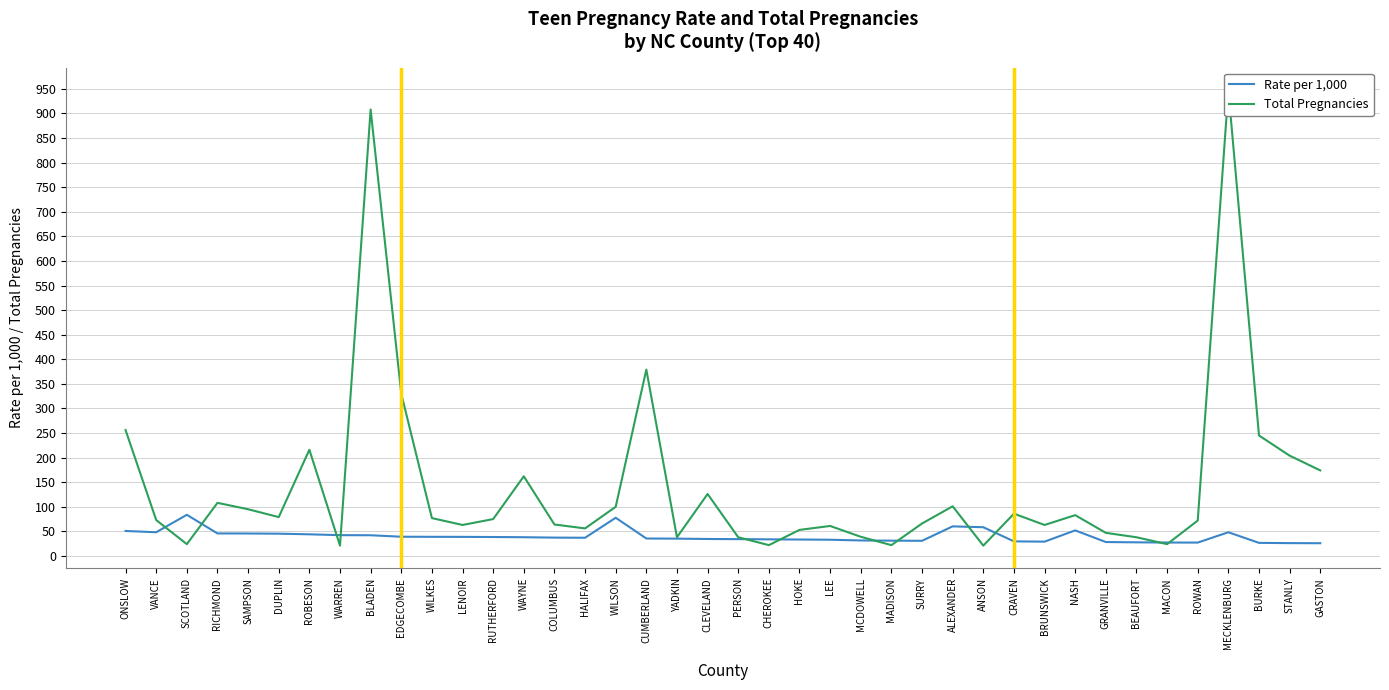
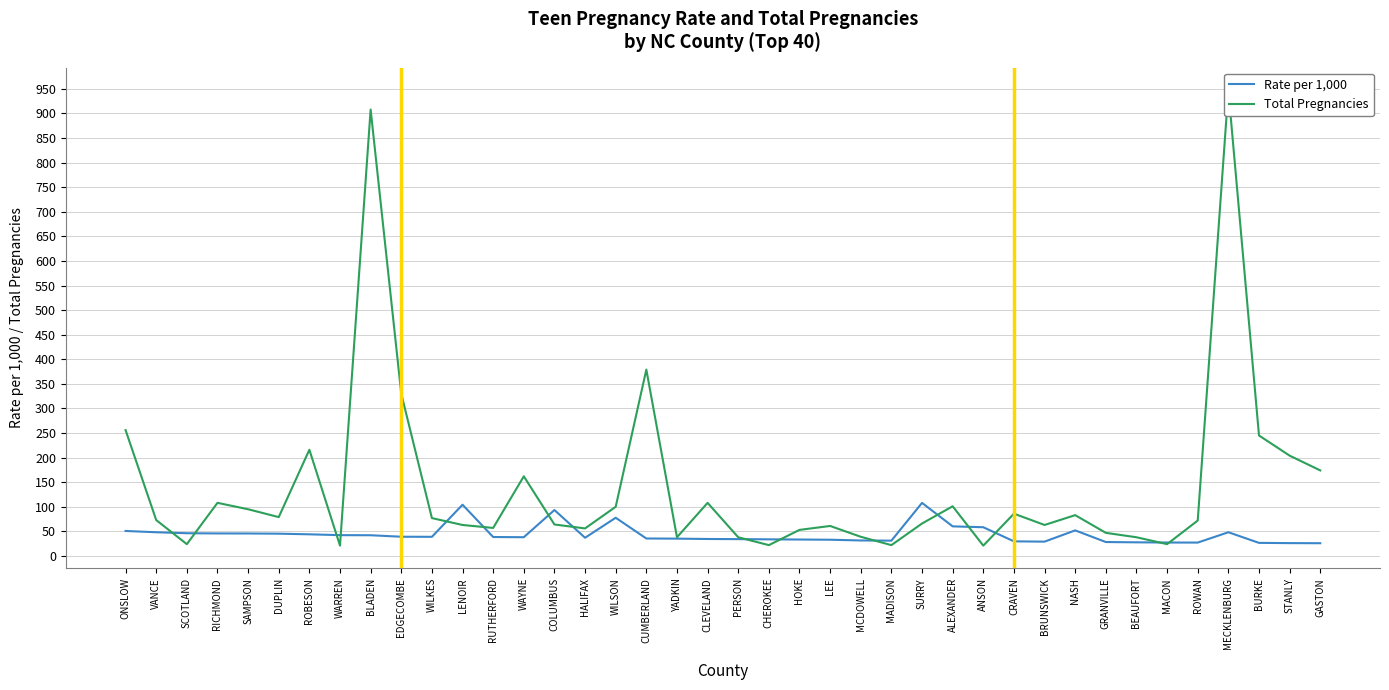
  {
    "Rate per 1,000": {
      "ONSLOW": 50,
      "VANCE": 50,
-     "SCOTLAND": 80,
+     "SCOTLAND": 50,
      "RICHMOND": 50,
      "SAMPSON": 50,
      "DUPLIN": 50,
      "ROBESON": 40,
      "WARREN": 40,
      "BLADEN": 40,
      "EDGECOMBE": 40,
      "WILKES": 40,
-     "LENOIR": 40,
+     "LENOIR": 100,
      "RUTHERFORD": 40,
      "WAYNE": 40,
-     "COLUMBUS": 40,
+     "COLUMBUS": 90,
      "HALIFAX": 40,
      "WILSON": 80,
      "CUMBERLAND": 40,
      "CLEVELAND": 30,
      "CHEROKEE": 30,
      "HOKE": 30,
      "LEE": 30,
      "MCDOWELL": 30,
      "MADISON": 30,
-     "SURRY": 30,
+     "SURRY": 110,
      "ALEXANDER": 60,
      "ANSON": 60,
      "CRAVEN": 30,
      "BRUNSWICK": 30,
      "NASH": 50,
      "GRANVILLE": 30,
      "BEAUFORT": 30,
      "ROWAN": 30,
      "MECKLENBURG": 50,
      "BURKE": 30,
      "STANLY": 30,
      "GASTON": 30
    },
    "Total Pregnancies": {
      "ONSLOW": 260,
      "VANCE": 70,
      "SCOTLAND": 20,
      "RICHMOND": 110,
      "SAMPSON": 100,
      "DUPLIN": 80,
      "ROBESON": 220,
      "WARREN": 20,
      "BLADEN": 910,
      "EDGECOMBE": 330,
      "WILKES": 80,
      "LENOIR": 60,
-     "RUTHERFORD": 80,
+     "RUTHERFORD": 60,
      "WAYNE": 160,
      "COLUMBUS": 60,
      "HALIFAX": 60,
      "WILSON": 100,
      "CUMBERLAND": 380,
-     "CLEVELAND": 130,
+     "CLEVELAND": 110,
      "CHEROKEE": 20,
      "HOKE": 50,
      "LEE": 60,
      "MCDOWELL": 40,
      "MADISON": 20,
      "SURRY": 70,
      "ALEXANDER": 100,
      "ANSON": 20,
      "CRAVEN": 90,
      "BRUNSWICK": 60,
      "NASH": 80,
      "GRANVILLE": 50,
      "BEAUFORT": 40,
      "ROWAN": 70,
      "BURKE": 250,
      "STANLY": 200,
      "GASTON": 170
    }
  }
